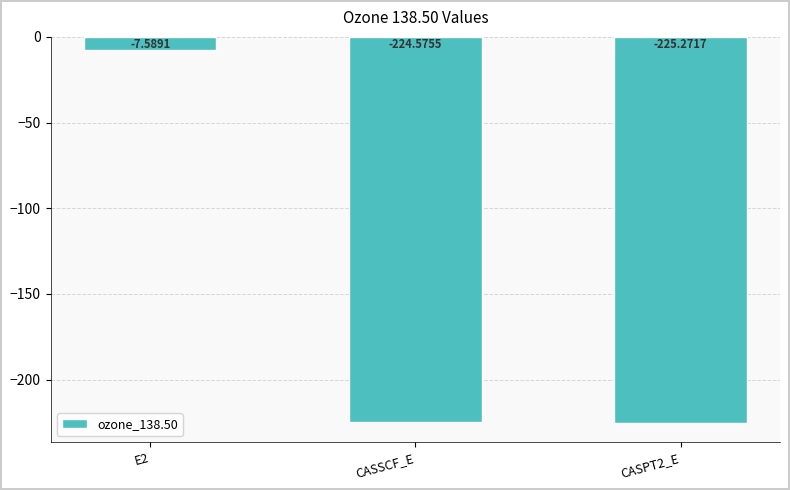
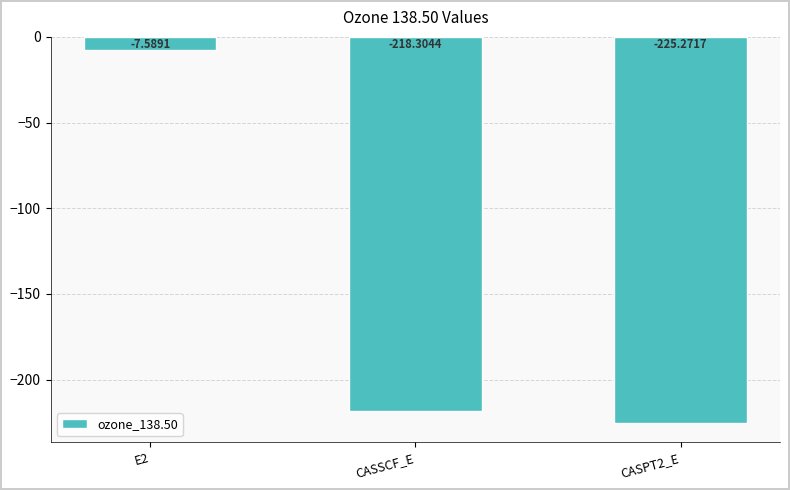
  {
    "E2": -7.5891,
-   "CASSCF_E": -224.5755,
+   "CASSCF_E": -218.3044,
    "CASPT2_E": -225.2717
  }
